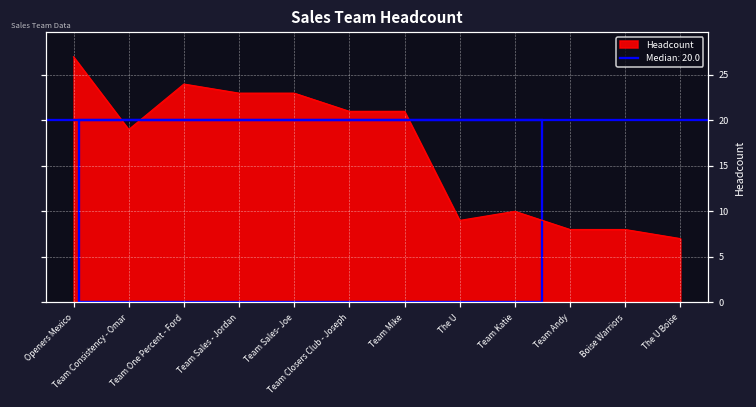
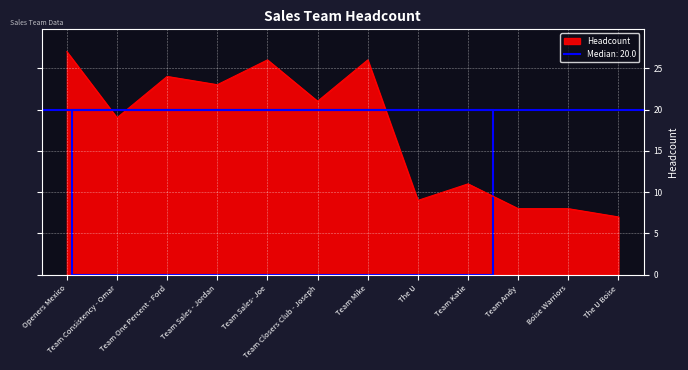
  {
    "Openers Mexico": 27,
    "Team Consistency - Omar": 19,
    "Team One Percent - Ford": 24,
    "Team Sales - Jordan": 23,
-   "Team Sales- Joe": 23,
+   "Team Sales- Joe": 26,
    "Team Closers Club - Joseph": 21,
-   "Team Mike": 21,
+   "Team Mike": 26,
    "The U": 9,
-   "Team Katie": 10,
+   "Team Katie": 11,
    "Team Andy": 8,
    "Boise Warriors": 8,
    "The U Boise": 7
  }
